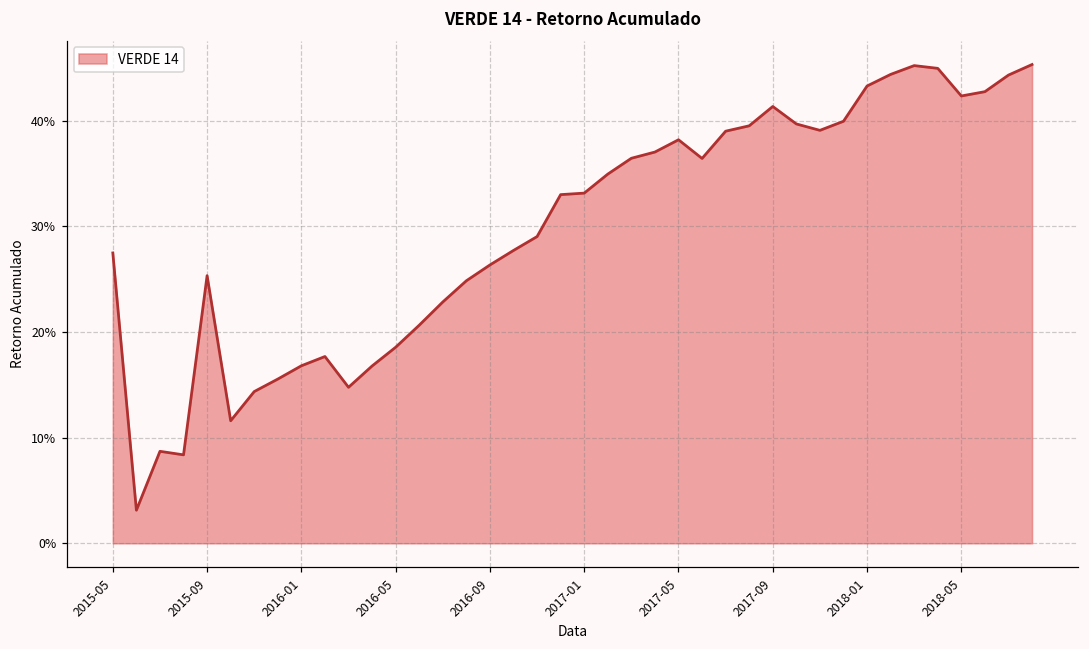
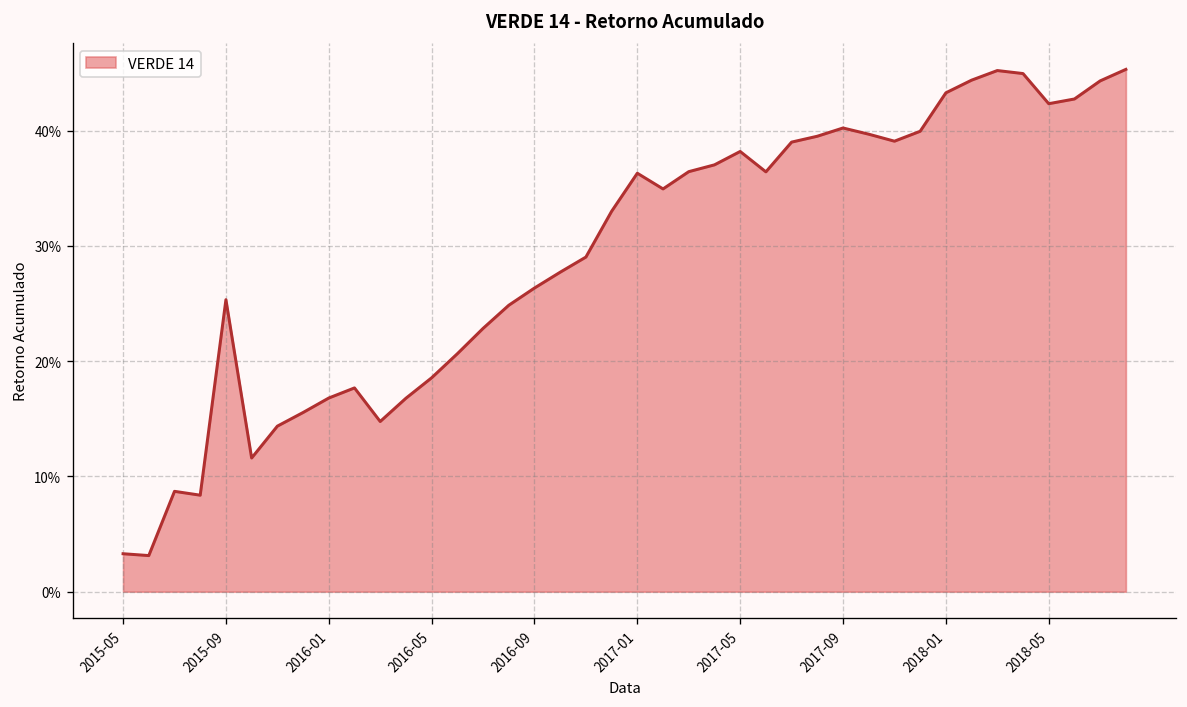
  {
-   "2015-05": "27%",
+   "2015-05": "3%",
    "2015-09": "25%",
    "2016-01": "17%",
    "2016-05": "19%",
    "2016-09": "26%",
-   "2017-01": "33%",
+   "2017-01": "36%",
    "2017-05": "38%",
-   "2017-09": "41%",
+   "2017-09": "40%",
    "2018-01": "43%",
    "2018-05": "42%"
  }
